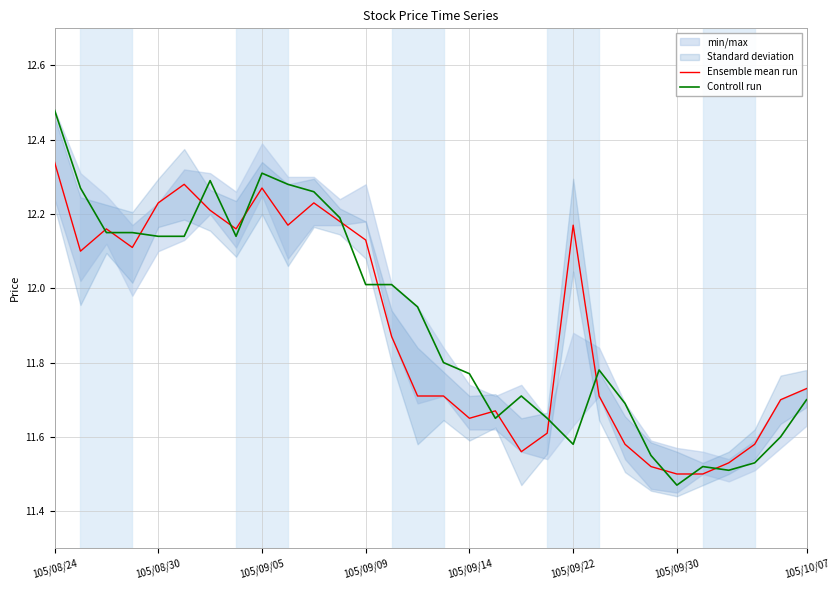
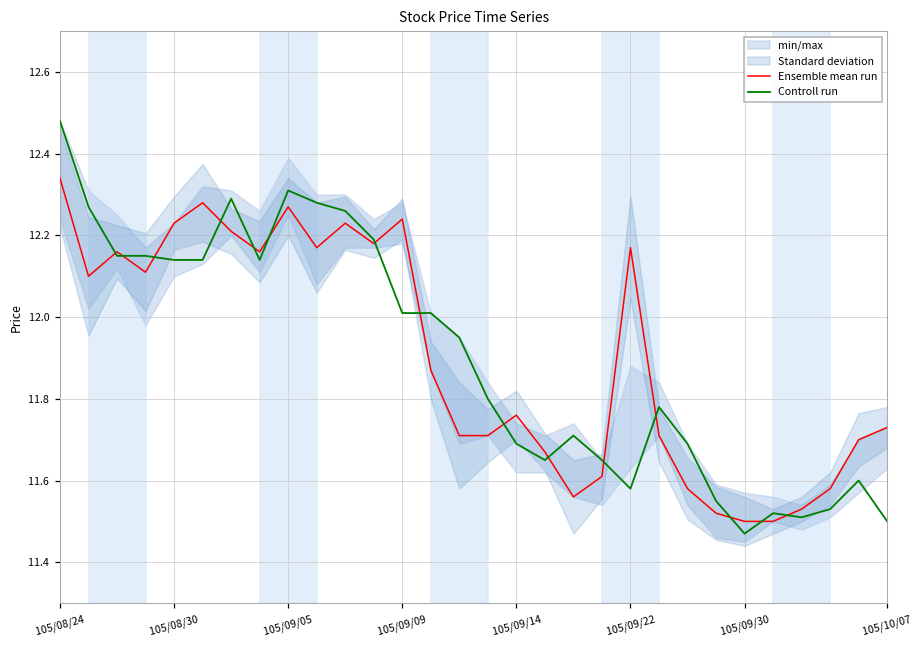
  {
    "Ensemble mean run": {
      "105/08/24": 12.34,
      "105/09/05": 12.27,
-     "105/09/09": 12.13,
-     "105/09/14": 11.65,
+     "105/09/09": 12.24,
+     "105/09/14": 11.76,
      "105/09/22": 12.17,
      "105/09/30": 11.50
    },
    "Controll run": {
      "105/08/30": 12.14,
      "105/09/05": 12.31,
      "105/09/09": 12.01,
-     "105/09/14": 11.77,
+     "105/09/14": 11.69,
      "105/09/22": 11.58,
      "105/09/30": 11.47,
-     "105/10/07": 11.7
+     "105/10/07": 11.5
    }
  }
